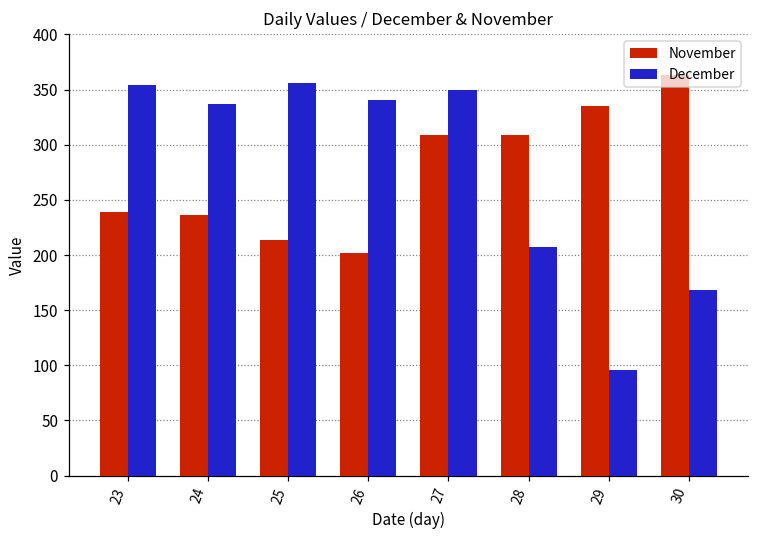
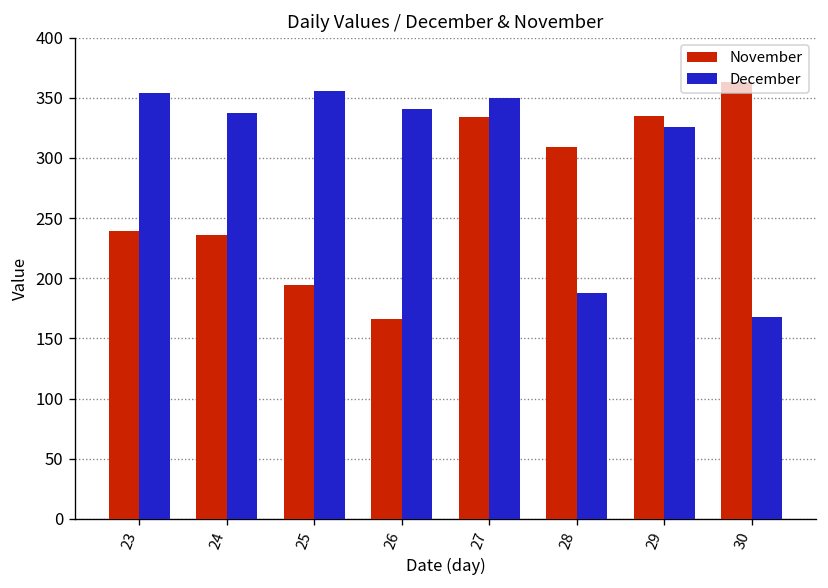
  {
    "November": {
      "23": 239,
      "24": 236,
-     "25": 214,
-     "26": 202,
-     "27": 309,
+     "25": 194,
+     "26": 166,
+     "27": 334,
      "28": 309,
      "29": 335
    },
    "December": {
      "23": 354,
      "24": 337,
      "25": 356,
      "26": 341,
      "27": 350,
-     "28": 207,
-     "29": 96,
+     "28": 188,
+     "29": 326,
      "30": 168
    }
  }
